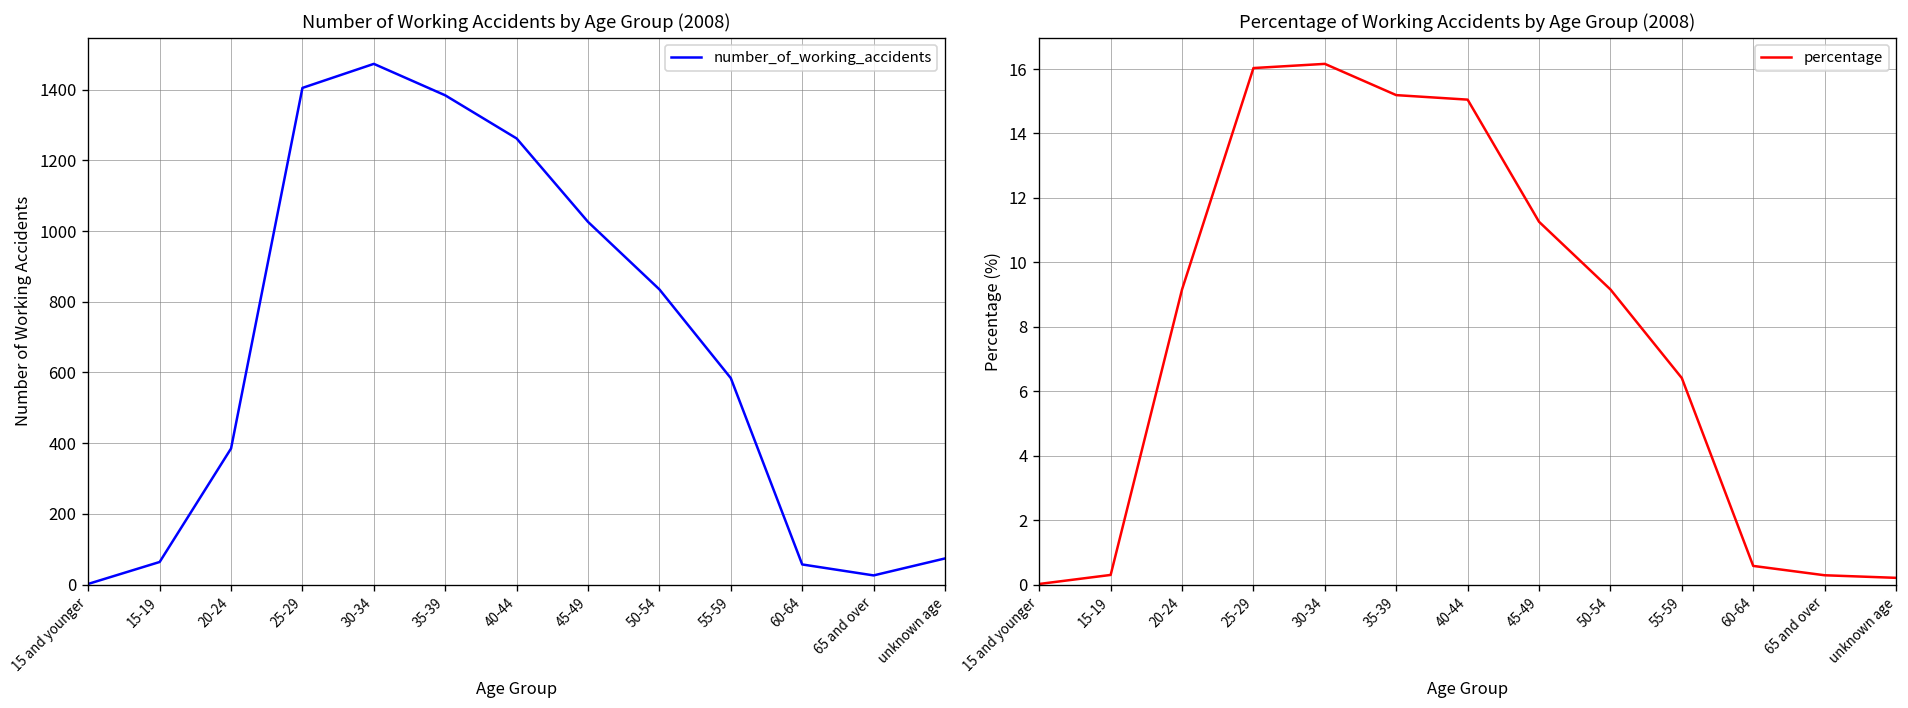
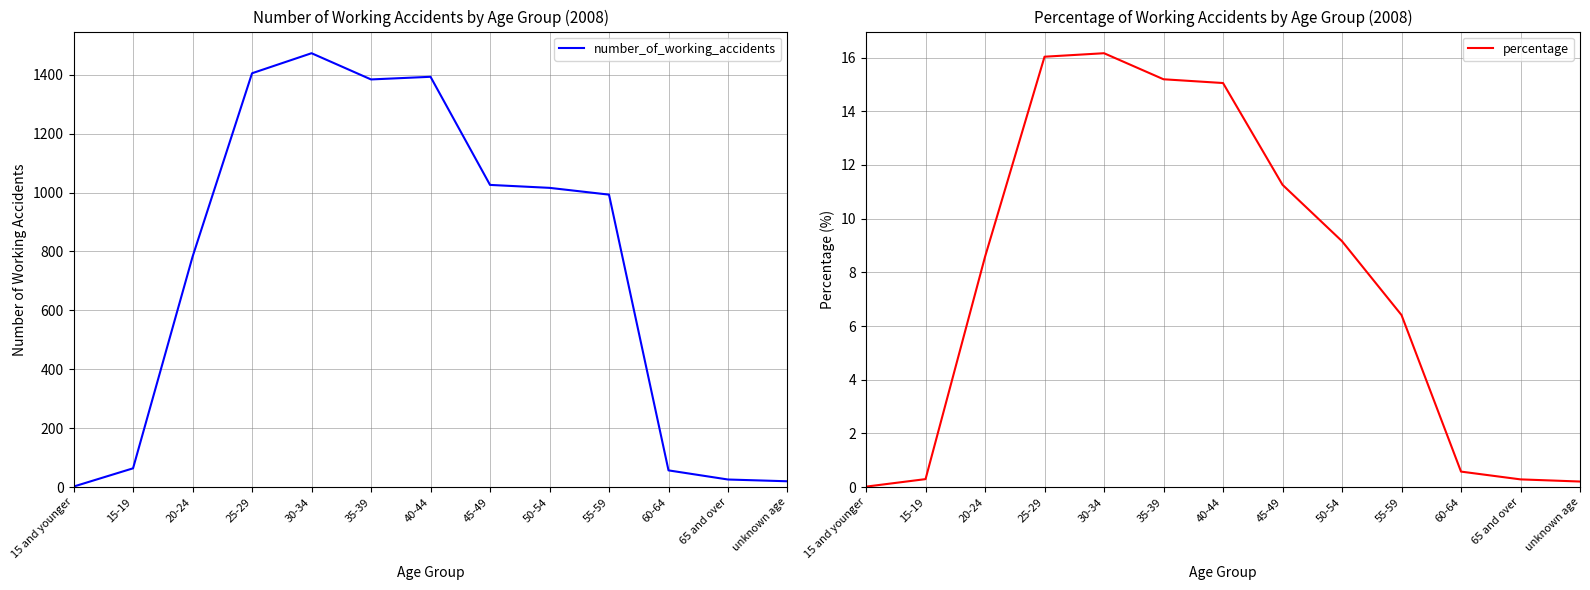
  {
    "Number of Working Accidents by Age Group (2008)": {
      "15 and younger": 0,
      "15-19": 60,
-     "20-24": 390,
+     "20-24": 780,
      "25-29": 1410,
      "30-34": 1470,
      "35-39": 1380,
-     "40-44": 1260,
+     "40-44": 1390,
      "45-49": 1030,
-     "50-54": 840,
-     "55-59": 580,
+     "50-54": 1020,
+     "55-59": 990,
      "60-64": 60,
      "65 and over": 30,
-     "unknown age": 70
+     "unknown age": 20
    },
    "Percentage of Working Accidents by Age Group (2008)": {
      "15 and younger": 0.0,
      "15-19": 0.3,
-     "20-24": 9.2,
+     "20-24": 8.6,
      "25-29": 16.0,
      "30-34": 16.2,
      "35-39": 15.2,
      "40-44": 15.1,
      "45-49": 11.3,
      "50-54": 9.2,
      "55-59": 6.4,
      "60-64": 0.6,
      "65 and over": 0.3,
      "unknown age": 0.2
    }
  }
